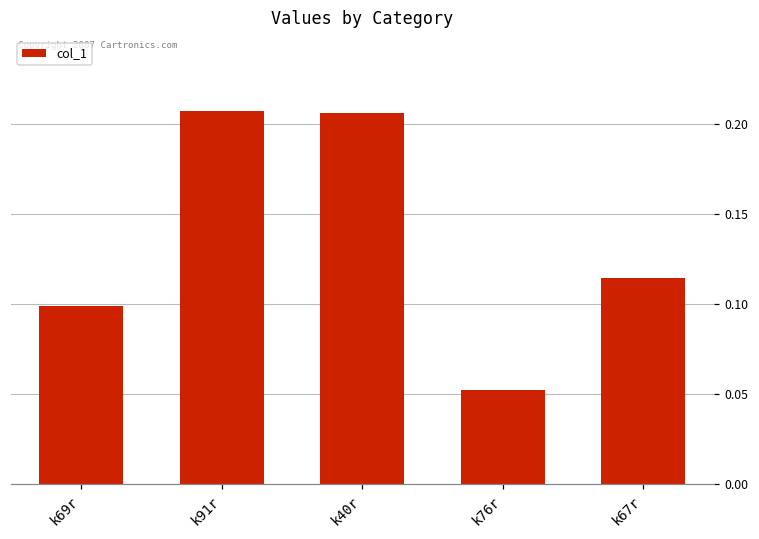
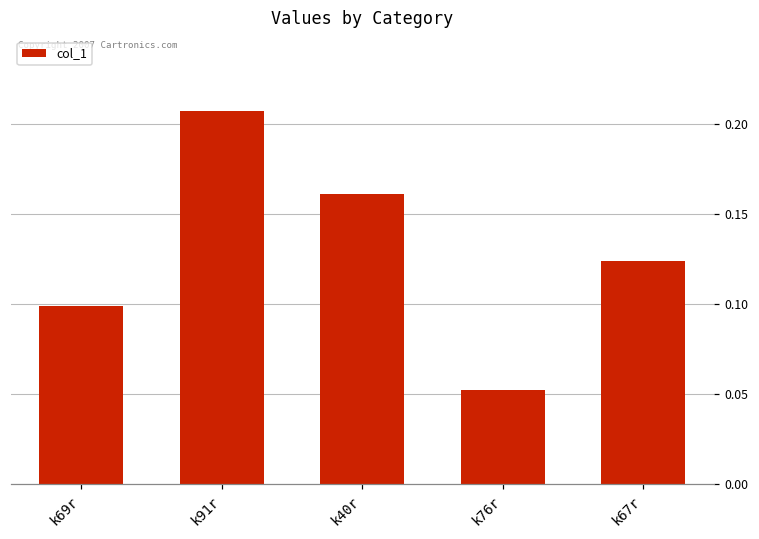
  {
    "k69r": 0.099,
    "k91r": 0.207,
-   "k40r": 0.206,
+   "k40r": 0.161,
    "k76r": 0.052,
-   "k67r": 0.115
+   "k67r": 0.124
  }
